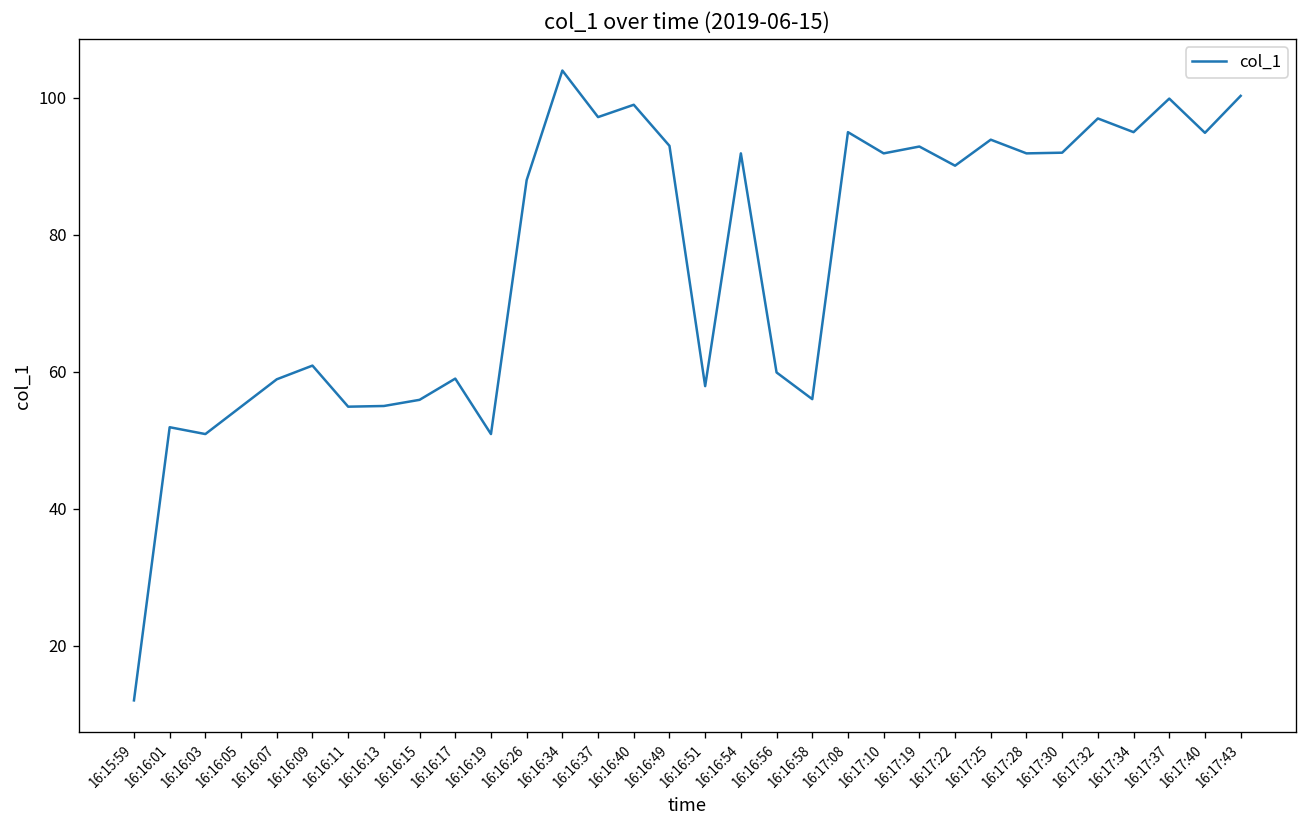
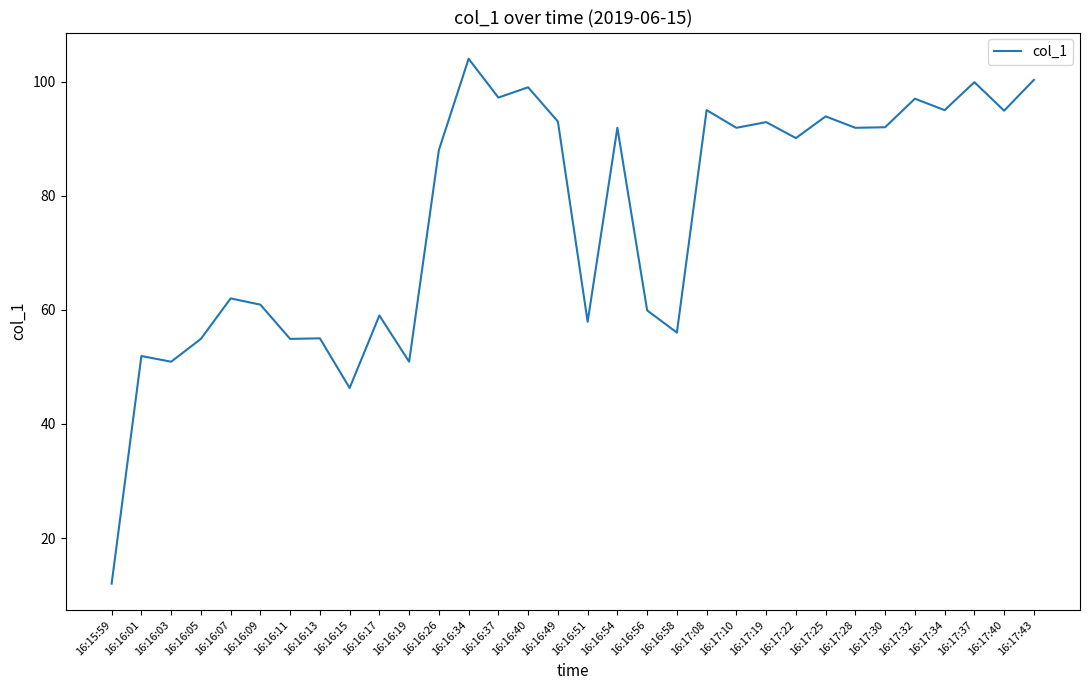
  {
    "16:15:59": 12,
    "16:16:01": 52,
    "16:16:03": 51,
    "16:16:05": 55,
-   "16:16:07": 59,
+   "16:16:07": 62,
    "16:16:09": 61,
    "16:16:11": 55,
    "16:16:13": 55,
-   "16:16:15": 56,
+   "16:16:15": 46,
    "16:16:17": 59,
    "16:16:19": 51,
    "16:16:26": 88,
    "16:16:34": 104,
    "16:16:37": 97,
    "16:16:40": 99,
    "16:16:49": 93,
    "16:16:51": 58,
    "16:16:54": 92,
    "16:16:56": 60,
    "16:16:58": 56,
    "16:17:08": 95,
    "16:17:10": 92,
    "16:17:19": 93,
    "16:17:22": 90,
    "16:17:25": 94,
    "16:17:28": 92,
    "16:17:30": 92,
    "16:17:32": 97,
    "16:17:34": 95,
    "16:17:37": 100,
    "16:17:40": 95,
    "16:17:43": 100
  }
